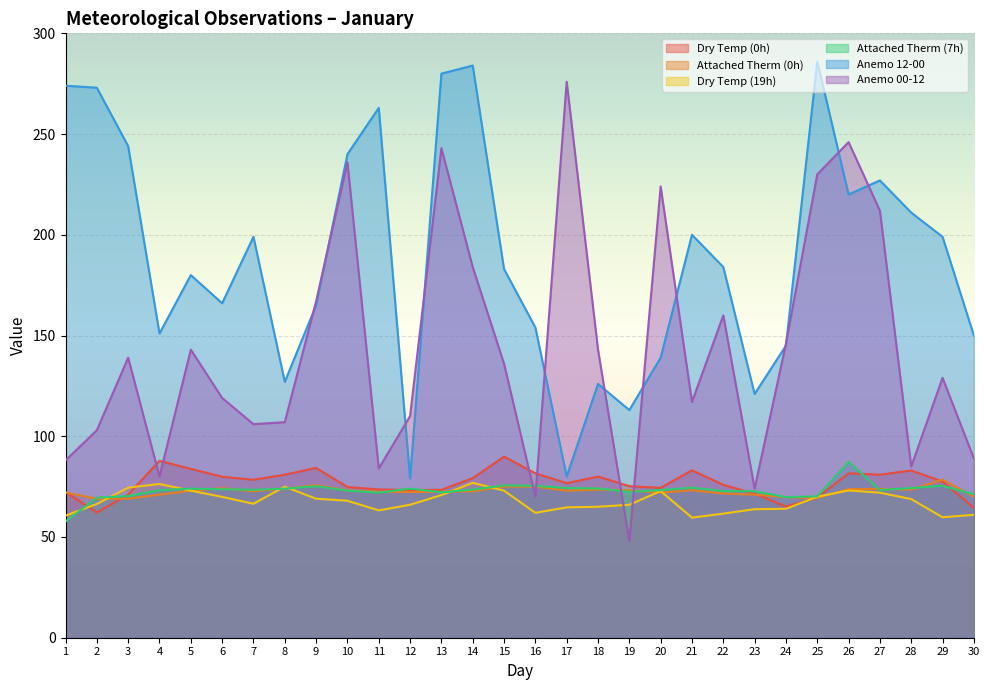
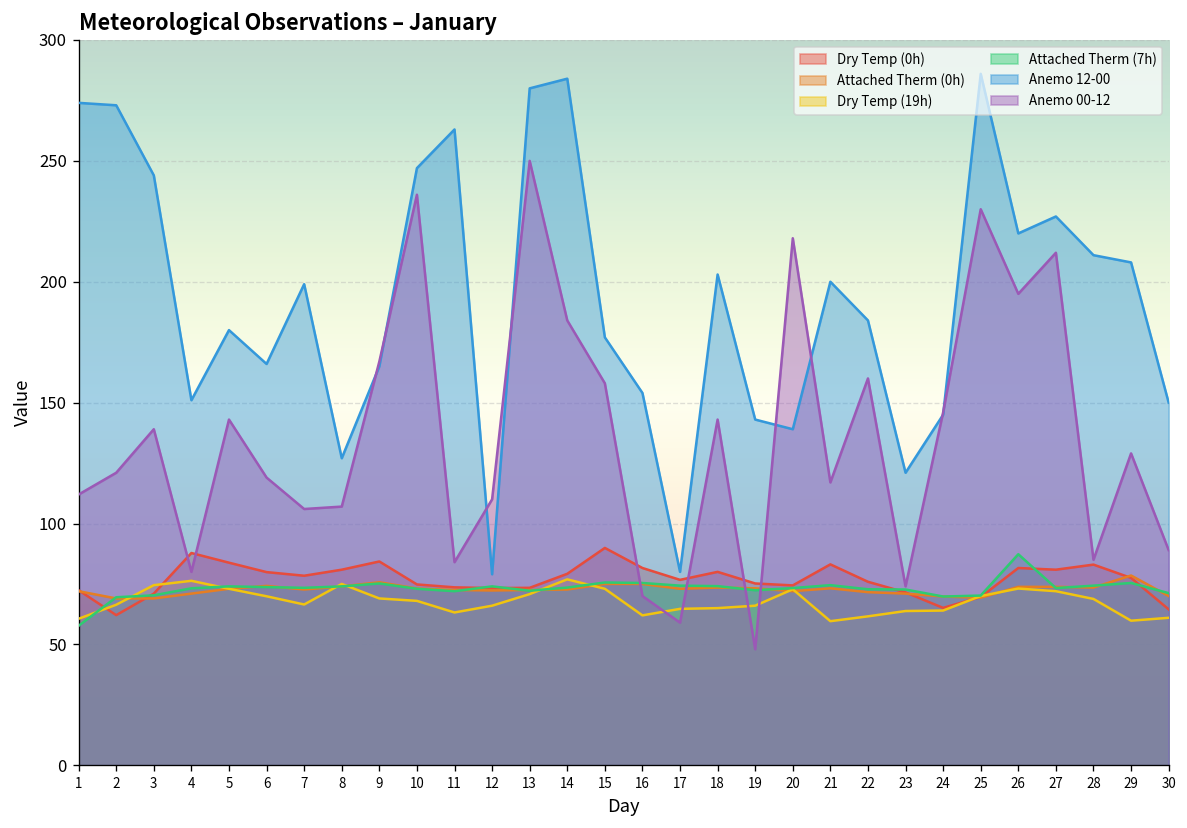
  {
    "Attached Therm (7h)": {
      "1": 58,
      "4": 73,
      "17": 74,
      "21": 75,
      "26": 87,
      "29": 75
    },
    "Anemo 12-00": {
      "1": 274,
      "2": 273,
      "3": 244,
      "4": 151,
      "5": 180,
      "6": 166,
      "7": 199,
      "8": 127,
      "9": 165,
-     "10": 240,
+     "10": 247,
      "11": 263,
      "12": 79,
      "13": 280,
      "14": 284,
-     "15": 183,
+     "15": 177,
      "16": 154,
      "17": 80,
-     "18": 126,
-     "19": 113,
+     "18": 203,
+     "19": 143,
      "20": 139,
      "21": 200,
      "22": 184,
      "23": 121,
      "26": 220,
      "27": 227,
      "28": 211,
-     "29": 199,
+     "29": 208,
      "30": 150
    },
    "Anemo 00-12": {
-     "1": 88,
-     "2": 103,
+     "1": 112,
+     "2": 121,
      "3": 139,
      "4": 80,
      "5": 143,
      "6": 119,
      "7": 106,
      "8": 107,
      "9": 167,
      "10": 236,
      "11": 84,
      "12": 110,
-     "13": 243,
+     "13": 250,
      "14": 184,
-     "15": 136,
+     "15": 158,
      "16": 70,
-     "17": 276,
+     "17": 59,
      "18": 143,
      "19": 48,
-     "20": 224,
+     "20": 218,
      "21": 117,
      "22": 160,
      "23": 74,
      "25": 230,
-     "26": 246,
+     "26": 195,
      "27": 212,
      "28": 85,
      "29": 129,
      "30": 89
    }
  }
